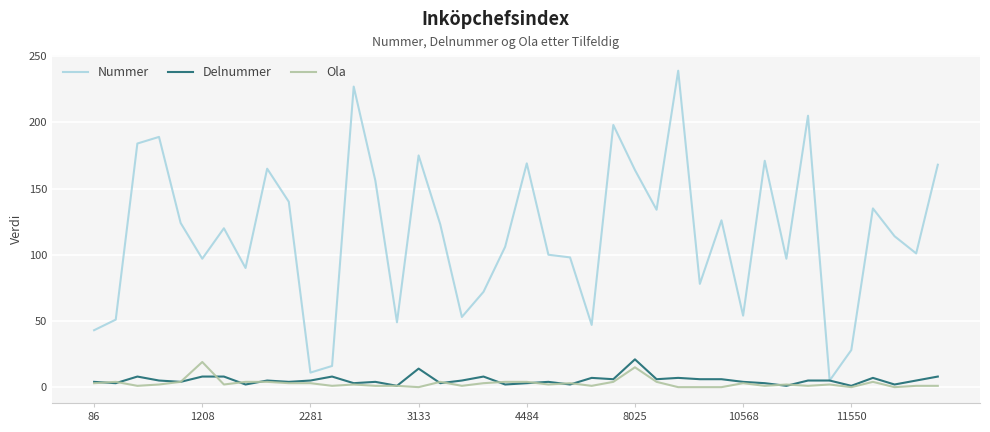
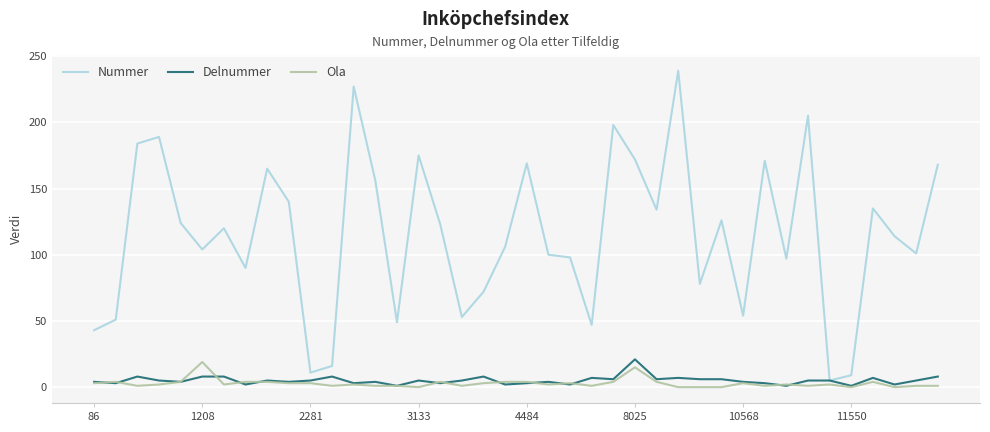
  {
    "Nummer": {
      "86": 43,
-     "1208": 97,
+     "1208": 104,
      "2281": 11,
      "3133": 175,
      "4484": 169,
-     "8025": 164,
+     "8025": 172,
      "10568": 54,
-     "11550": 28
+     "11550": 9
    },
    "Delnummer": {
      "1208": 8,
      "2281": 5,
-     "3133": 14,
+     "3133": 5,
      "8025": 21
    },
    "Ola": {
      "1208": 19,
      "2281": 3,
      "3133": 0,
      "8025": 15
    }
  }
